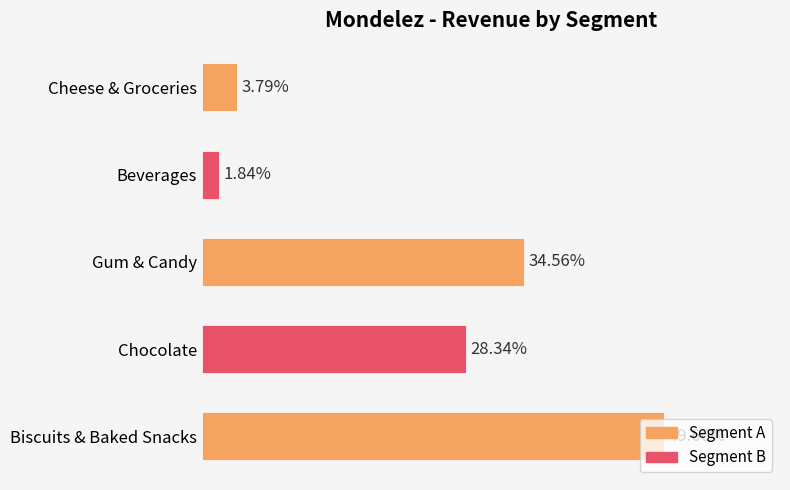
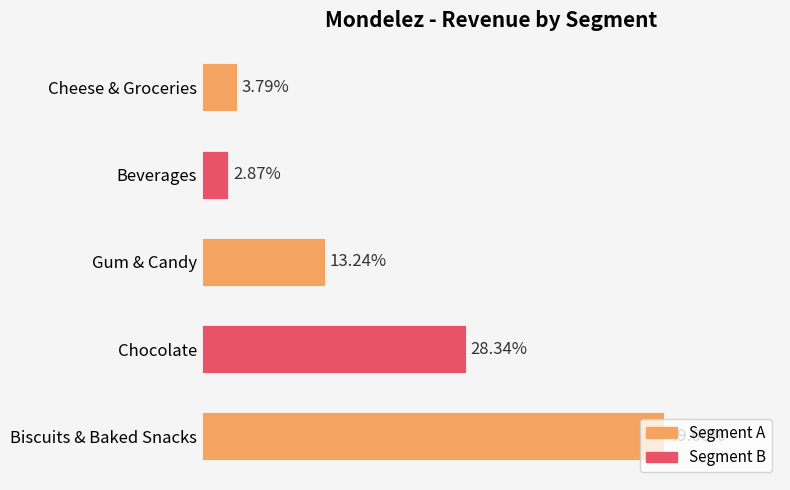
  {
    "Cheese & Groceries": "3.79%",
-   "Beverages": "1.84%",
-   "Gum & Candy": "34.56%",
+   "Beverages": "2.87%",
+   "Gum & Candy": "13.24%",
    "Chocolate": "28.34%"
  }
